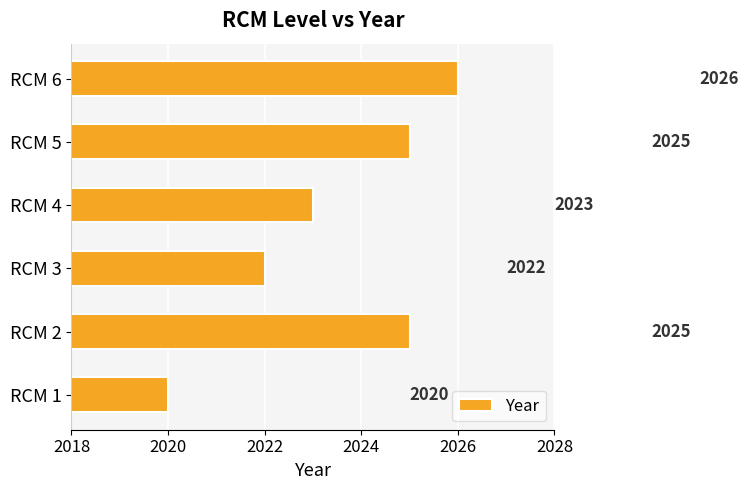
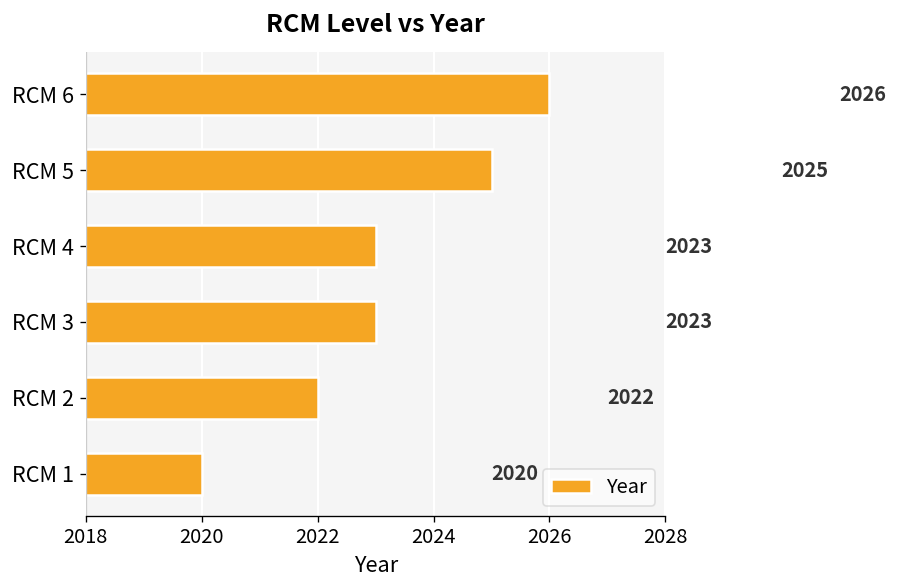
  {
-   "RCM 3": 2022,
-   "RCM 2": 2025
+   "RCM 3": 2023,
+   "RCM 2": 2022
  }
